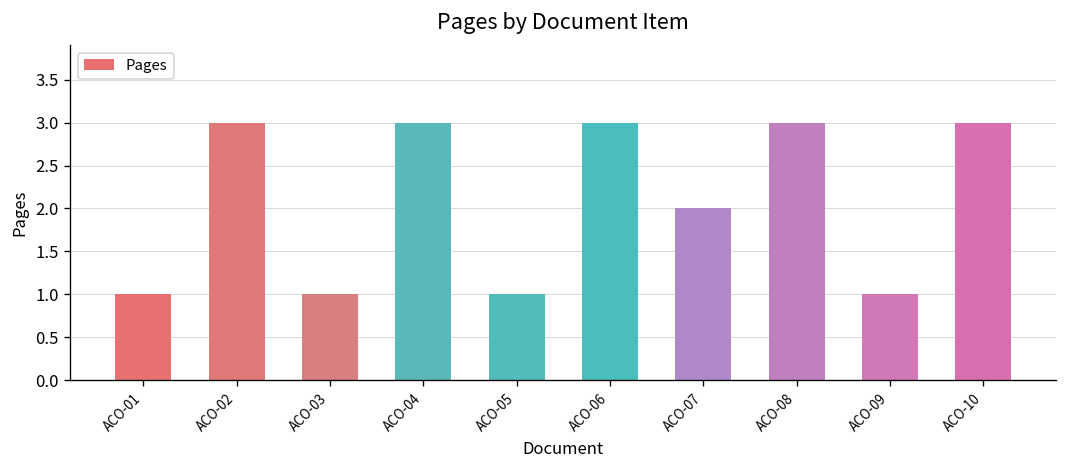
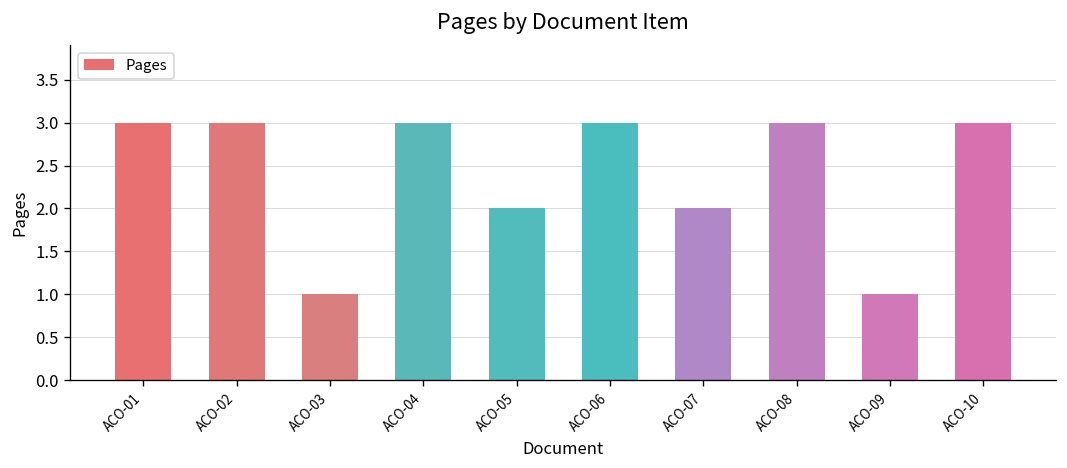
  {
-   "ACO-01": 1,
+   "ACO-01": 3,
    "ACO-02": 3,
    "ACO-03": 1,
    "ACO-04": 3,
-   "ACO-05": 1,
+   "ACO-05": 2,
    "ACO-06": 3,
    "ACO-07": 2,
    "ACO-08": 3,
    "ACO-09": 1,
    "ACO-10": 3
  }
